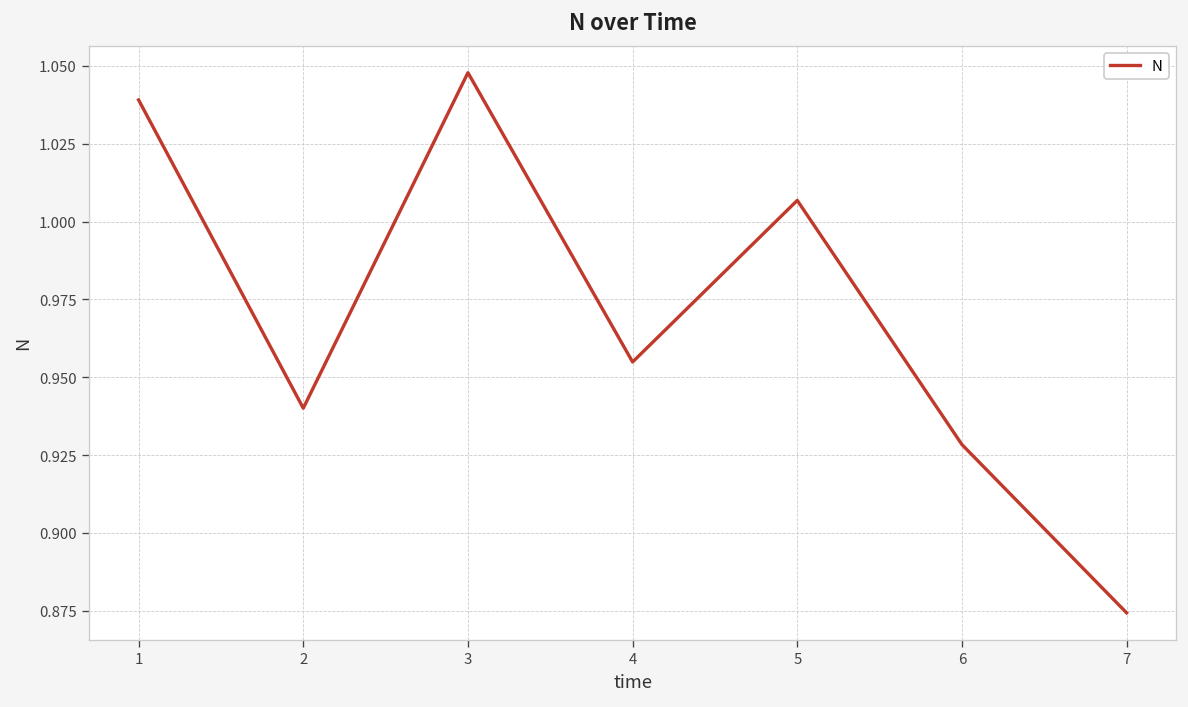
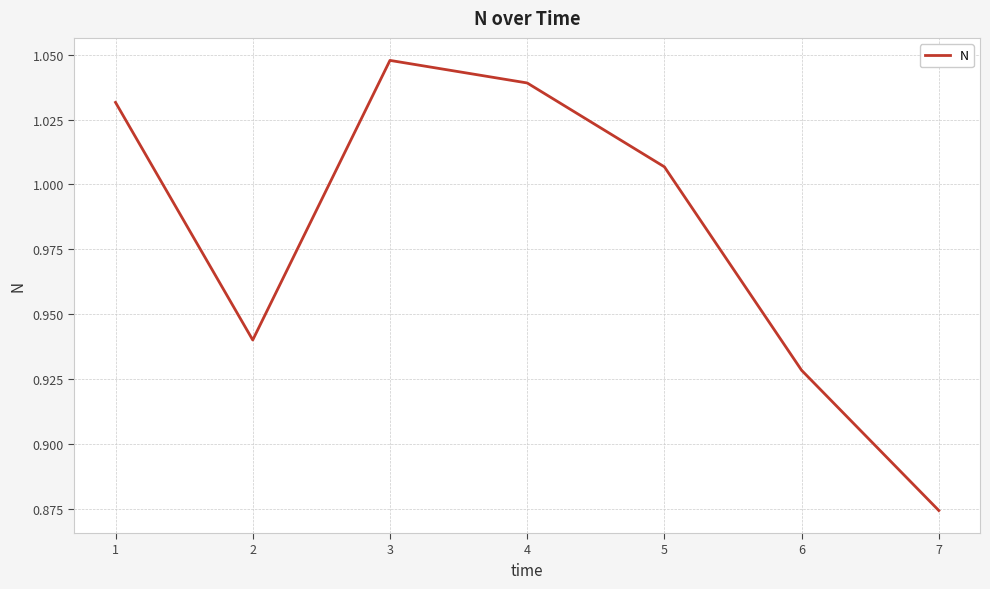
  {
-   "1": 1.039,
+   "1": 1.032,
    "2": 0.940,
    "3": 1.048,
-   "4": 0.955,
+   "4": 1.039,
    "5": 1.007,
    "6": 0.928,
    "7": 0.874
  }
